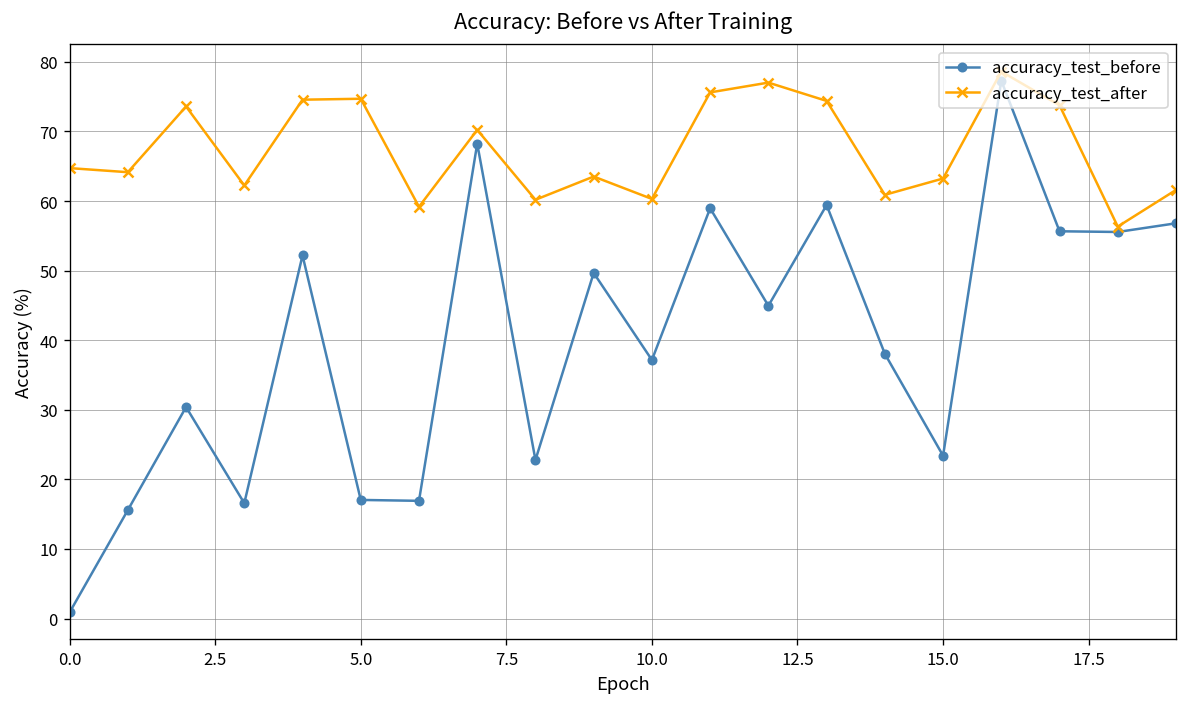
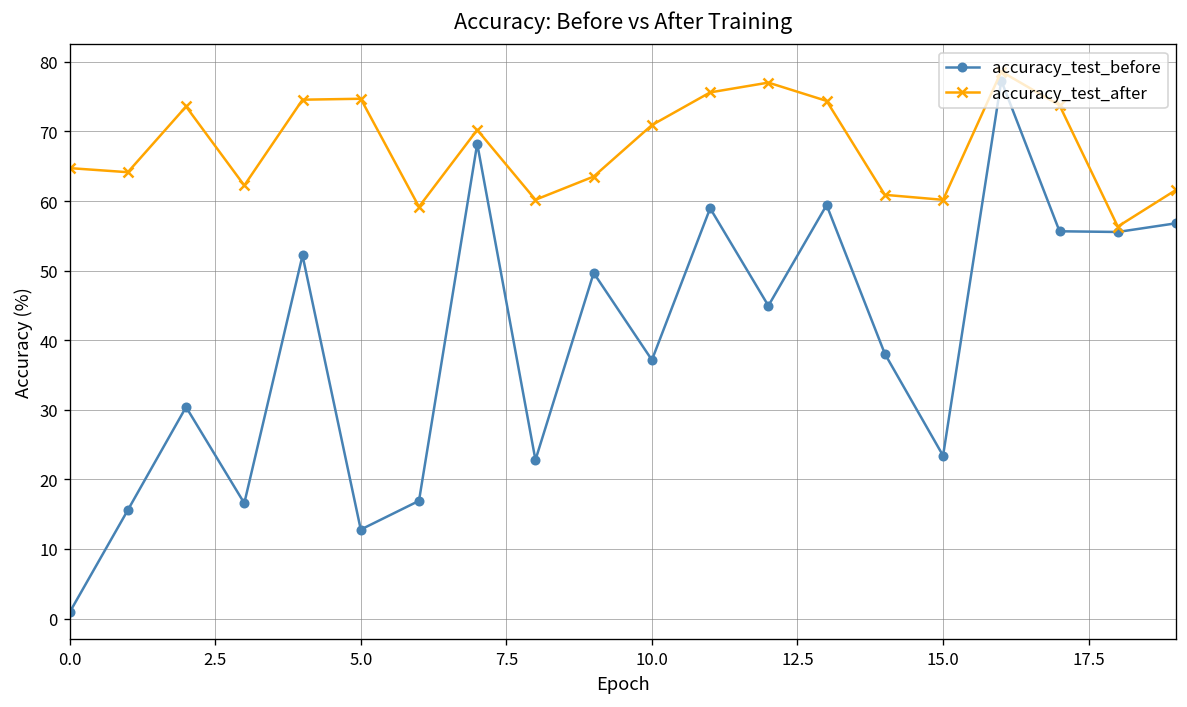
  {
    "accuracy_test_before": {
      "0.0": 1,
-     "5.0": 17,
+     "5.0": 13,
      "10.0": 37,
      "15.0": 23
    },
    "accuracy_test_after": {
      "0.0": 65,
      "5.0": 75,
-     "10.0": 60,
-     "15.0": 63
+     "10.0": 71,
+     "15.0": 60
    }
  }
